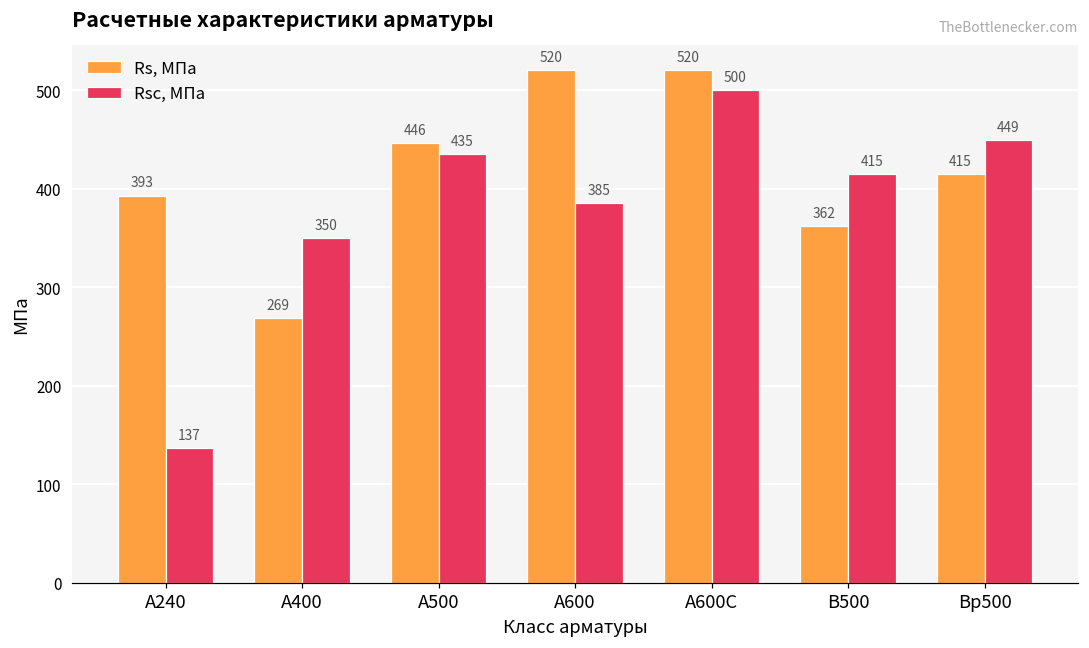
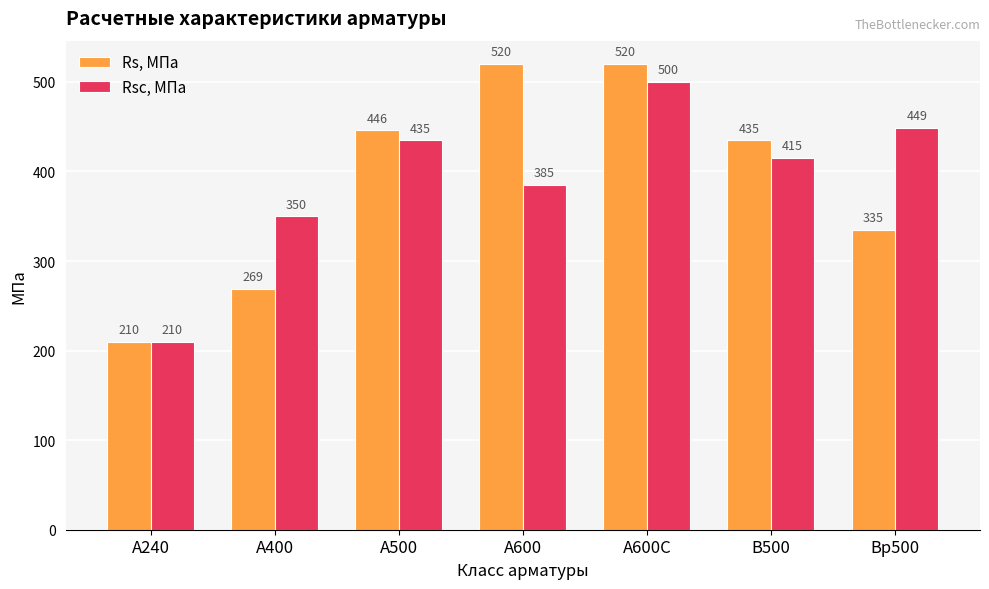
  {
    "Rs, МПа": {
-     "А240": 393,
+     "А240": 210,
      "А400": 269,
      "А500": 446,
      "А600": 520,
      "А600С": 520,
-     "В500": 362,
-     "Bp500": 415
+     "В500": 435,
+     "Bp500": 335
    },
    "Rsc, МПа": {
-     "А240": 137,
+     "А240": 210,
      "А400": 350,
      "А500": 435,
      "А600": 385,
      "А600С": 500,
      "В500": 415,
      "Bp500": 449
    }
  }
